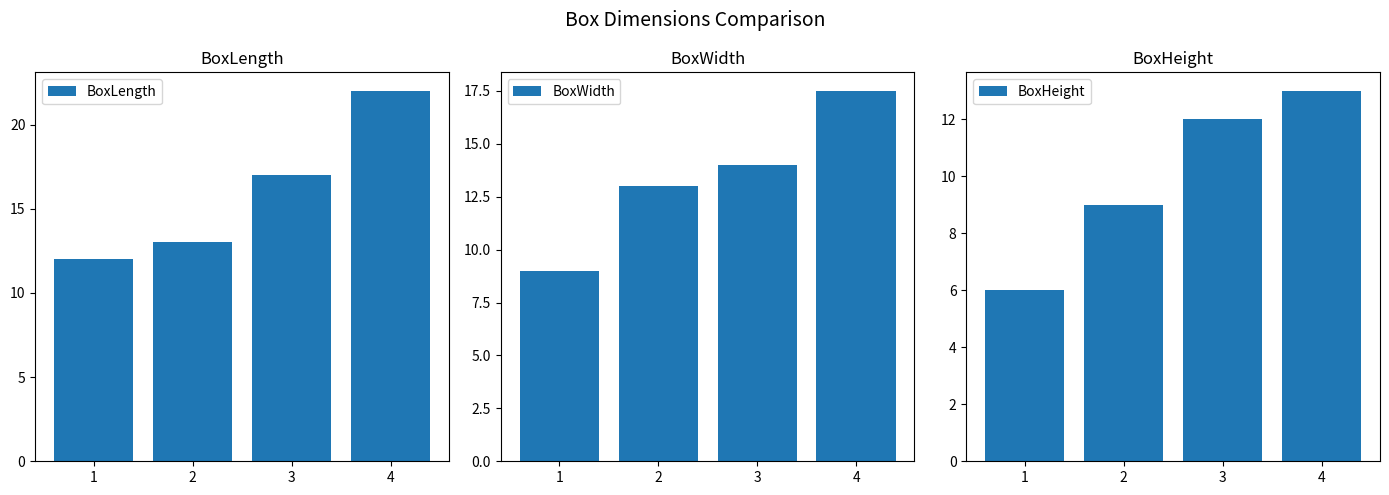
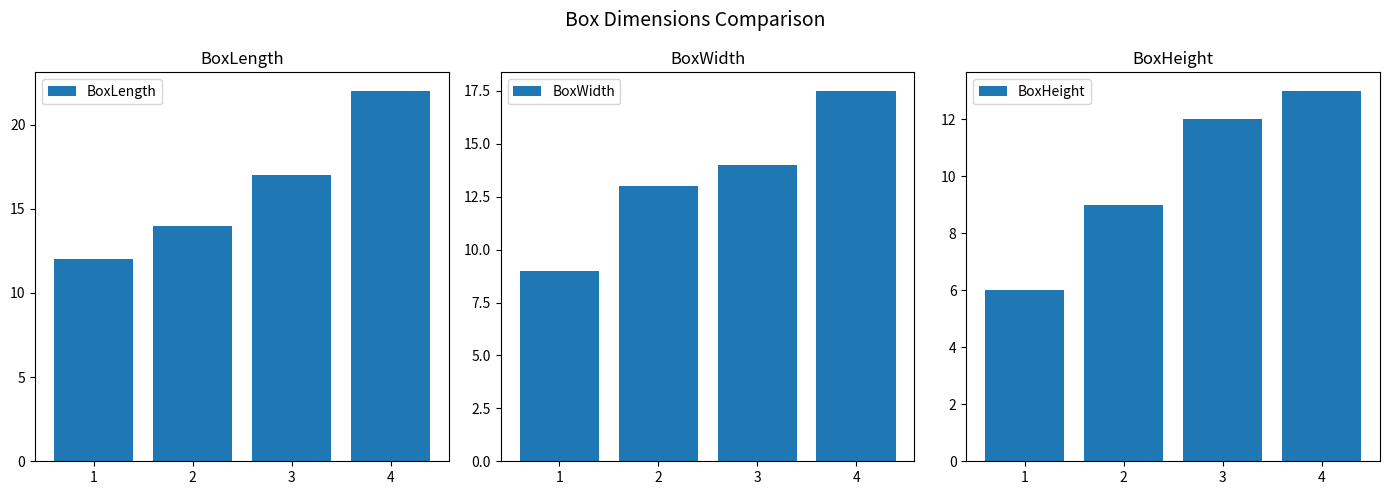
  {
    "BoxLength": {
      "1": 12,
-     "2": 13,
+     "2": 14,
      "3": 17,
      "4": 22
    },
    "BoxWidth": {
      "1": 9.0,
      "2": 13.0,
      "3": 14.0,
      "4": 17.5
    },
    "BoxHeight": {
      "1": 6.0,
      "2": 9.0,
      "3": 12.0,
      "4": 13.0
    }
  }
